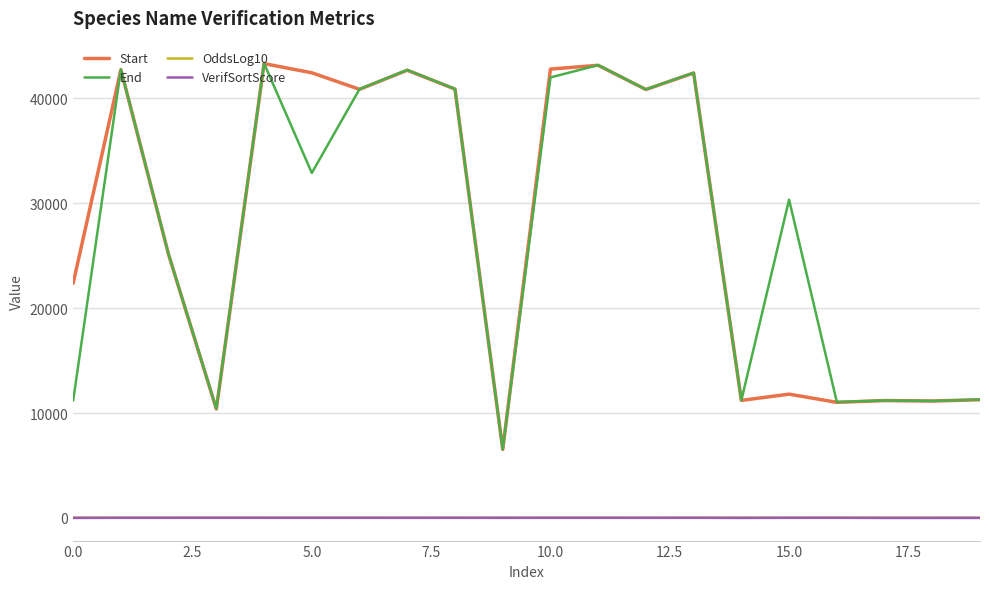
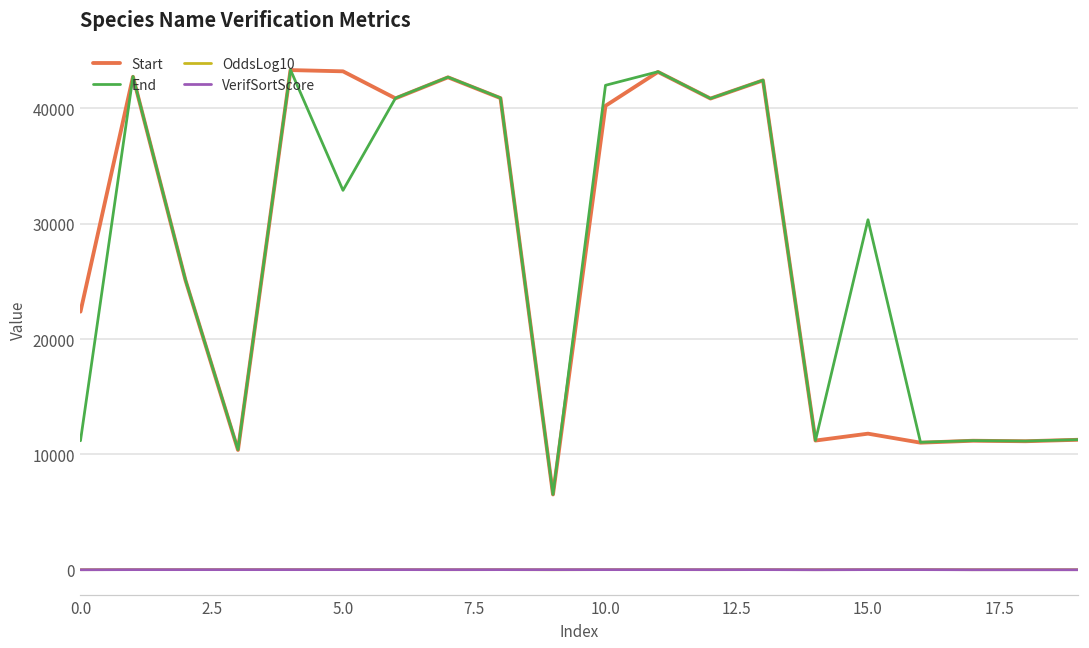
  {
    "Start": {
      "0.0": 22400,
-     "5.0": 42500,
-     "10.0": 42800,
+     "5.0": 43200,
+     "10.0": 40200,
      "15.0": 11800
    },
    "End": {
      "0.0": 11200,
      "5.0": 32900,
      "10.0": 42000,
      "15.0": 30300
    },
    "VerifSortScore": {
      "0.0": 0,
      "5.0": 0,
      "10.0": 0,
      "15.0": 0
    }
  }
